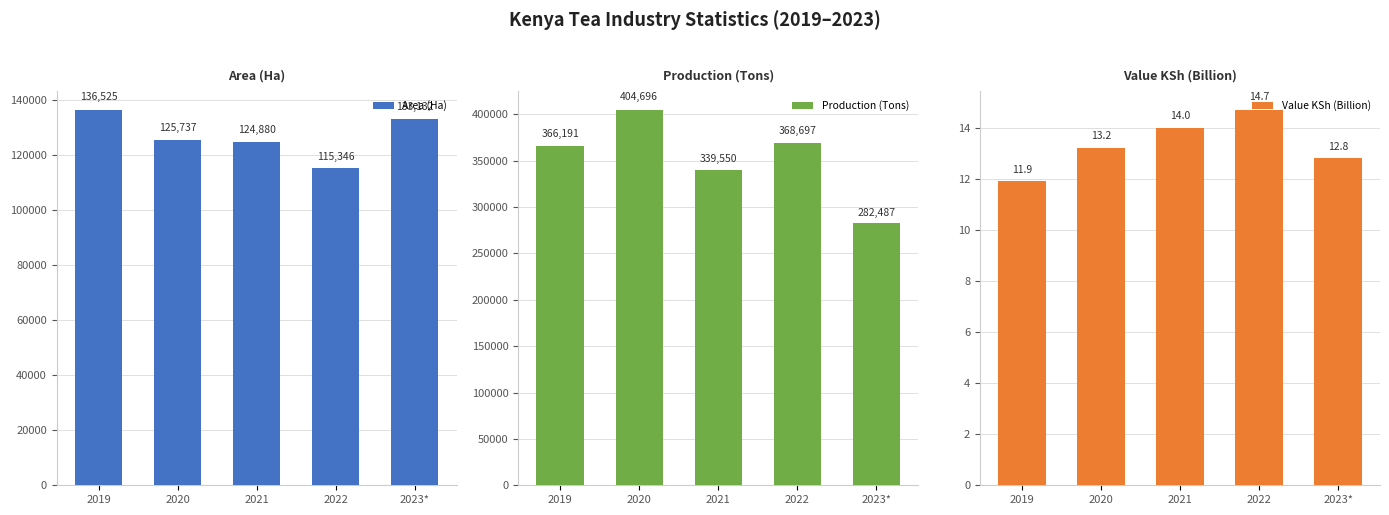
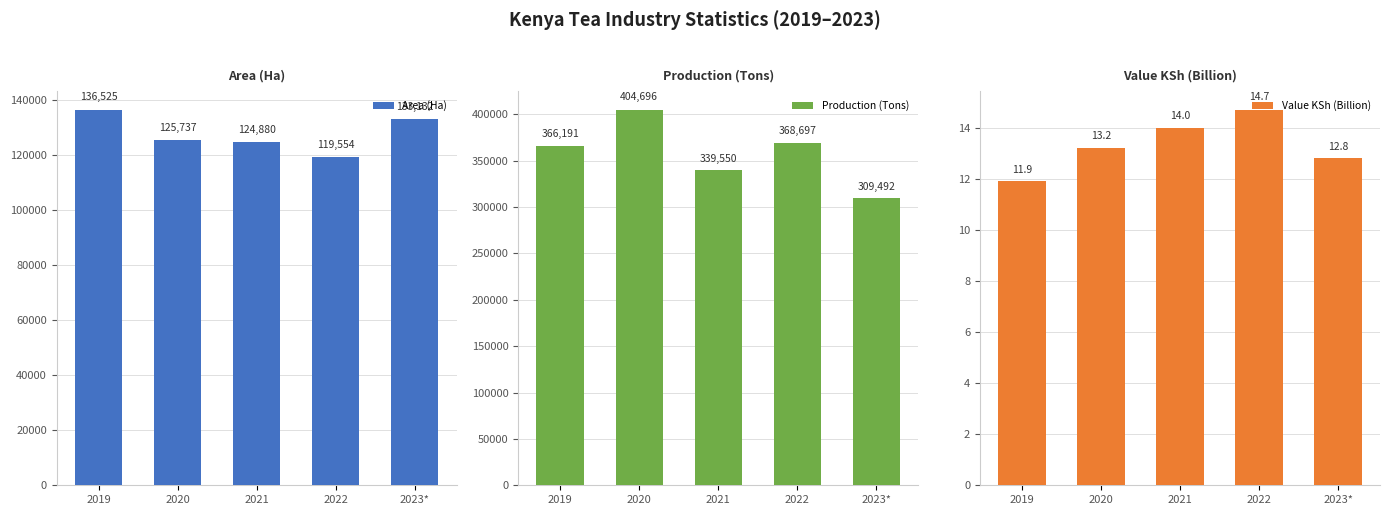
  {
    "Area (Ha)": {
      "2019": "136,525",
      "2020": "125,737",
      "2021": "124,880",
-     "2022": "115,346",
+     "2022": "119,554",
      "2023*": "133,132"
    },
    "Production (Tons)": {
      "2019": "366,191",
      "2020": "404,696",
      "2021": "339,550",
      "2022": "368,697",
-     "2023*": "282,487"
+     "2023*": "309,492"
    },
    "Value KSh (Billion)": {
      "2019": "11.9",
      "2020": "13.2",
      "2021": "14.0",
      "2022": "14.7",
      "2023*": "12.8"
    }
  }
